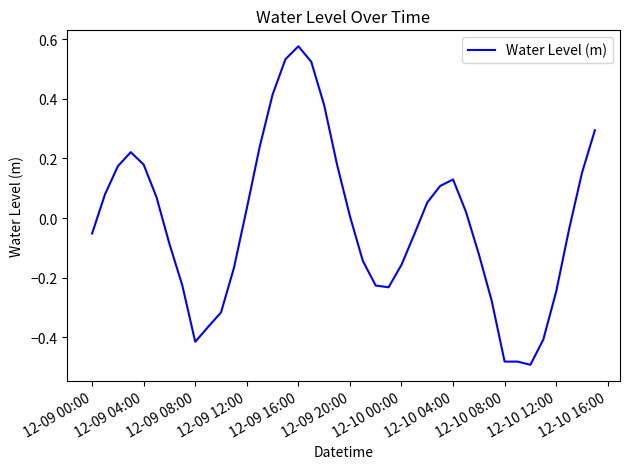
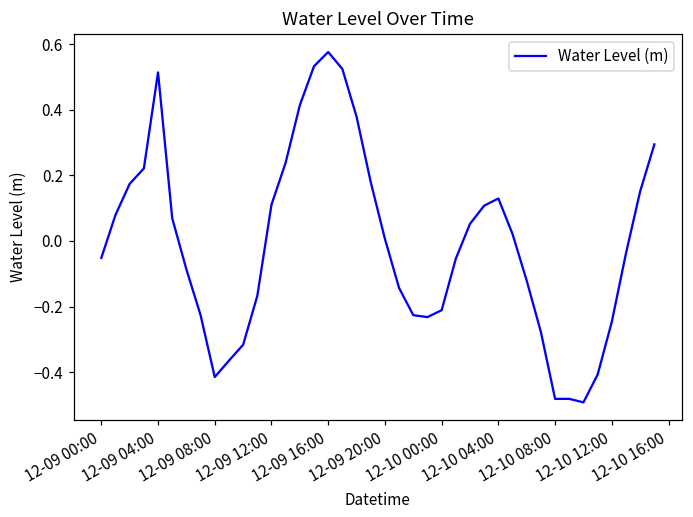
  {
    "12-09 00:00": -0.05,
-   "12-09 04:00": 0.18,
+   "12-09 04:00": 0.51,
    "12-09 08:00": -0.42,
-   "12-09 12:00": 0.03,
+   "12-09 12:00": 0.11,
    "12-09 16:00": 0.58,
    "12-09 20:00": 0.01,
-   "12-10 00:00": -0.16,
+   "12-10 00:00": -0.21,
    "12-10 04:00": 0.13,
    "12-10 08:00": -0.48,
    "12-10 12:00": -0.25
  }
